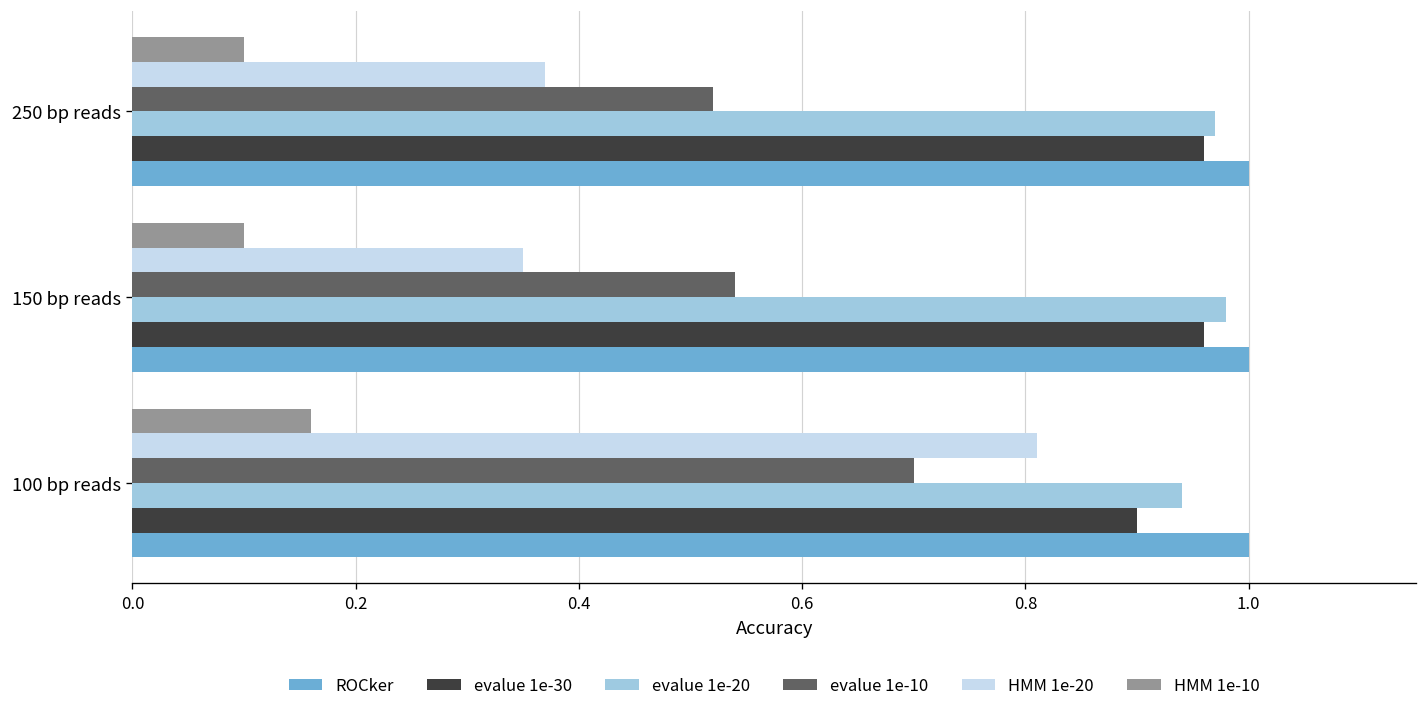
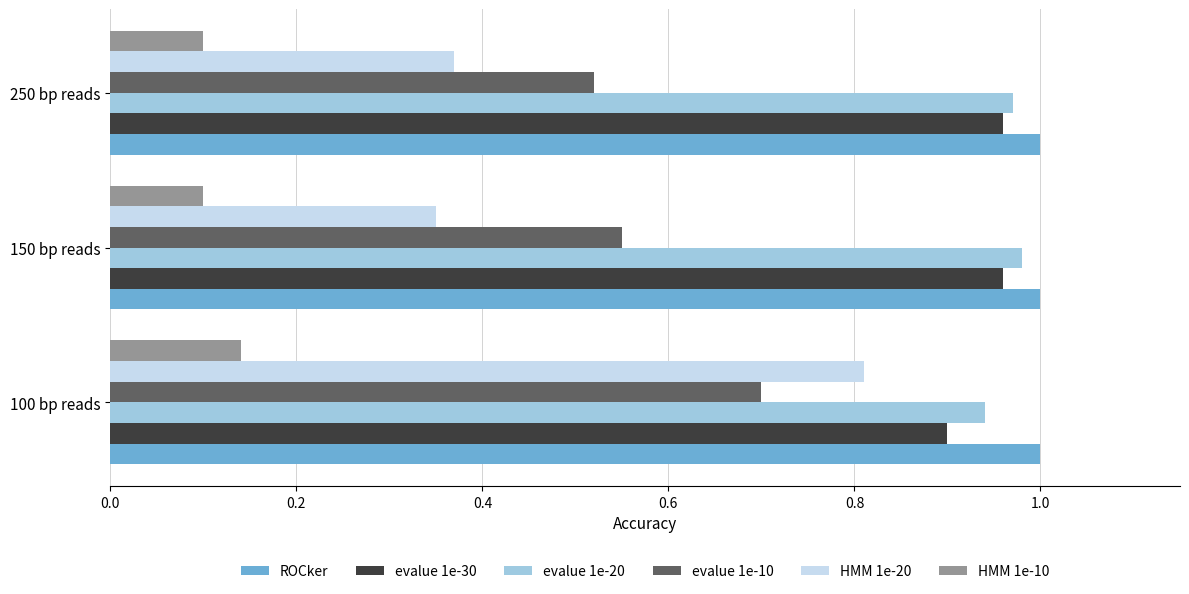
  {
    "evalue 1e-30": {
      "250 bp reads": 0.96,
      "150 bp reads": 0.96,
      "100 bp reads": 0.90
    },
    "evalue 1e-10": {
      "250 bp reads": 0.52,
-     "150 bp reads": 0.54,
+     "150 bp reads": 0.55,
      "100 bp reads": 0.70
    },
    "HMM 1e-10": {
      "250 bp reads": 0.10,
      "150 bp reads": 0.10,
-     "100 bp reads": 0.16
+     "100 bp reads": 0.14
    }
  }
